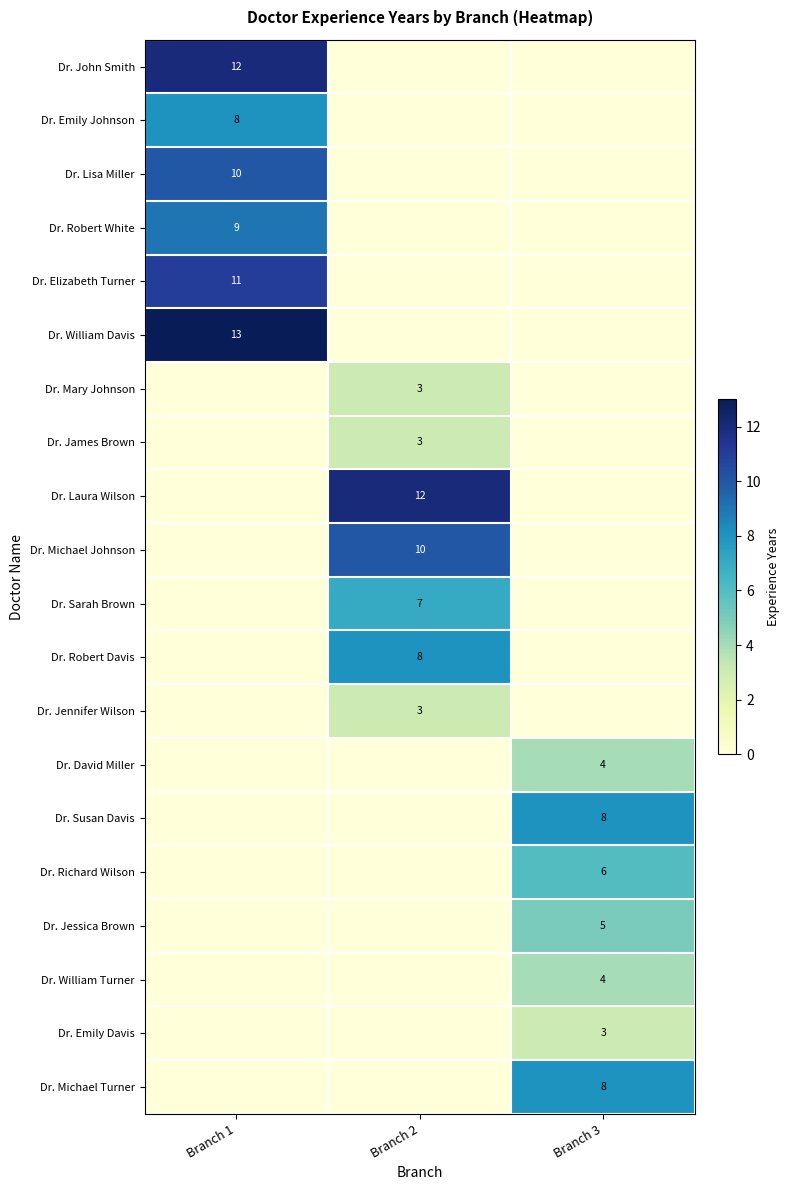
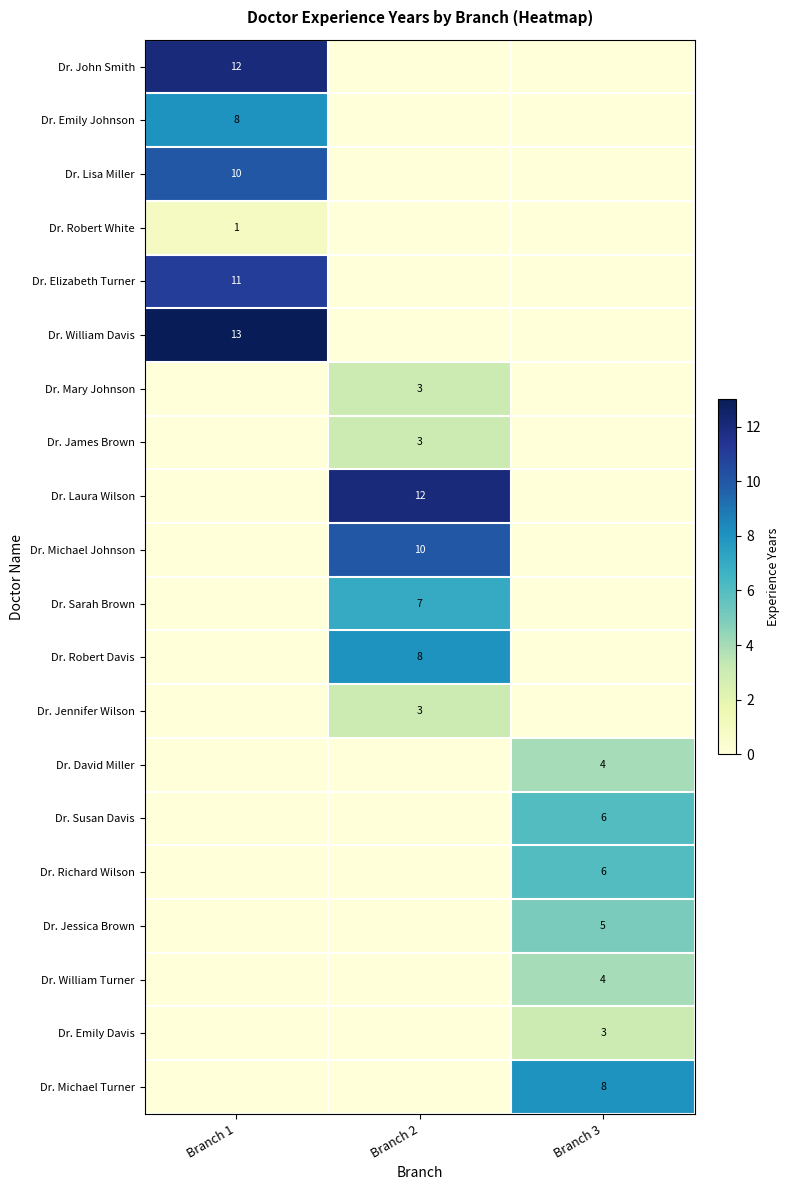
  {
    "Dr. John Smith": {
      "Branch 1": 12
    },
    "Dr. Emily Johnson": {
      "Branch 1": 8
    },
    "Dr. Lisa Miller": {
      "Branch 1": 10
    },
    "Dr. Robert White": {
-     "Branch 1": 9
+     "Branch 1": 1
    },
    "Dr. Elizabeth Turner": {
      "Branch 1": 11
    },
    "Dr. William Davis": {
      "Branch 1": 13
    },
    "Dr. Mary Johnson": {
      "Branch 2": 3
    },
    "Dr. James Brown": {
      "Branch 2": 3
    },
    "Dr. Laura Wilson": {
      "Branch 2": 12
    },
    "Dr. Michael Johnson": {
      "Branch 2": 10
    },
    "Dr. Sarah Brown": {
      "Branch 2": 7
    },
    "Dr. Robert Davis": {
      "Branch 2": 8
    },
    "Dr. Jennifer Wilson": {
      "Branch 2": 3
    },
    "Dr. David Miller": {
      "Branch 3": 4
    },
    "Dr. Susan Davis": {
-     "Branch 3": 8
+     "Branch 3": 6
    },
    "Dr. Richard Wilson": {
      "Branch 3": 6
    },
    "Dr. Jessica Brown": {
      "Branch 3": 5
    },
    "Dr. William Turner": {
      "Branch 3": 4
    },
    "Dr. Emily Davis": {
      "Branch 3": 3
    },
    "Dr. Michael Turner": {
      "Branch 3": 8
    }
  }
